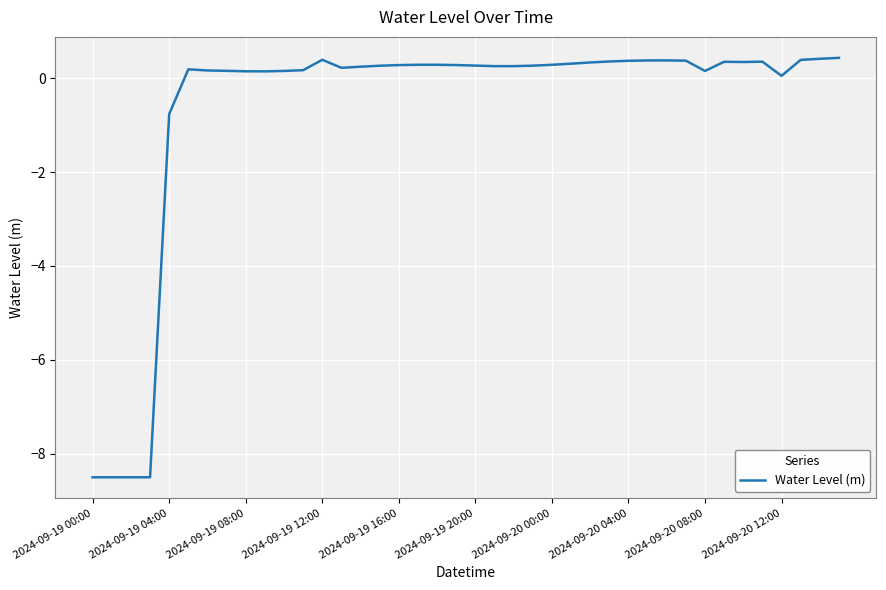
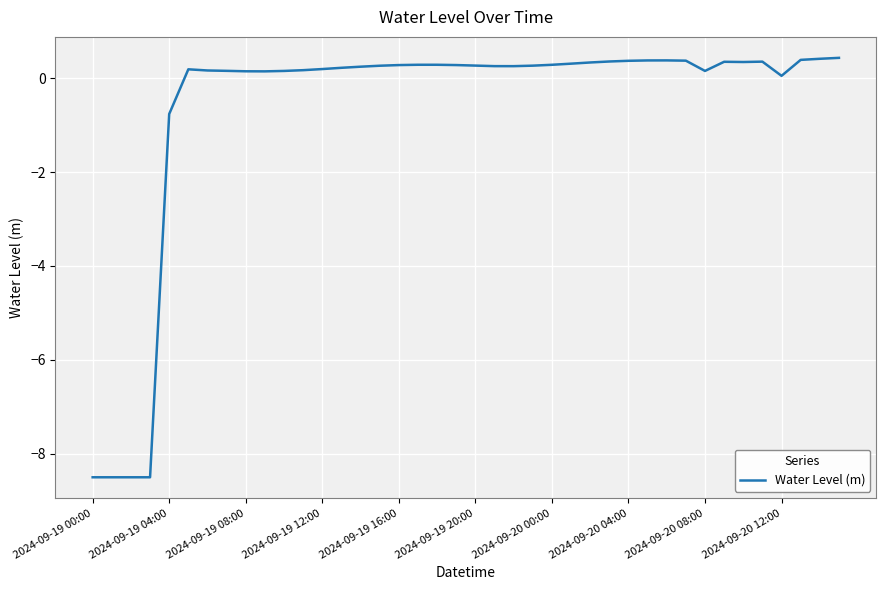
  {
    "2024-09-19 00:00": -8.5,
    "2024-09-19 04:00": -0.8,
    "2024-09-19 08:00": 0.1,
-   "2024-09-19 12:00": 0.4,
+   "2024-09-19 12:00": 0.2,
    "2024-09-19 16:00": 0.3,
    "2024-09-19 20:00": 0.3,
    "2024-09-20 00:00": 0.3,
    "2024-09-20 04:00": 0.4,
    "2024-09-20 08:00": 0.2,
    "2024-09-20 12:00": 0.0
  }
